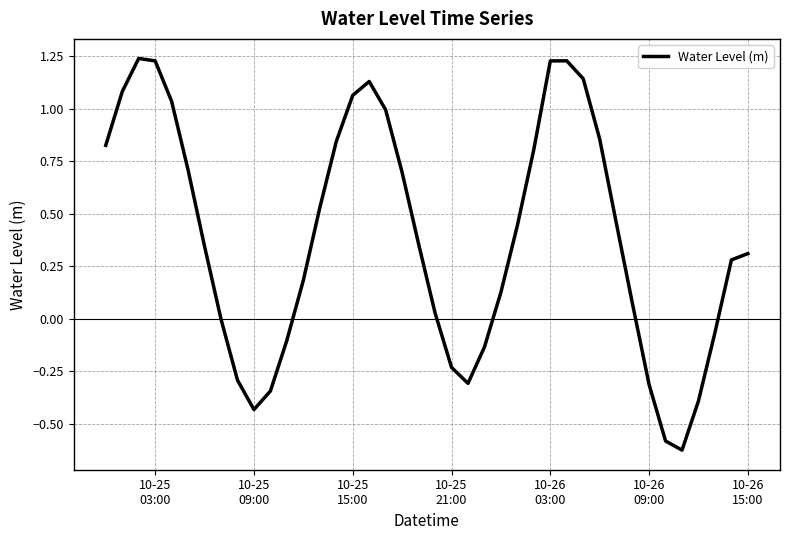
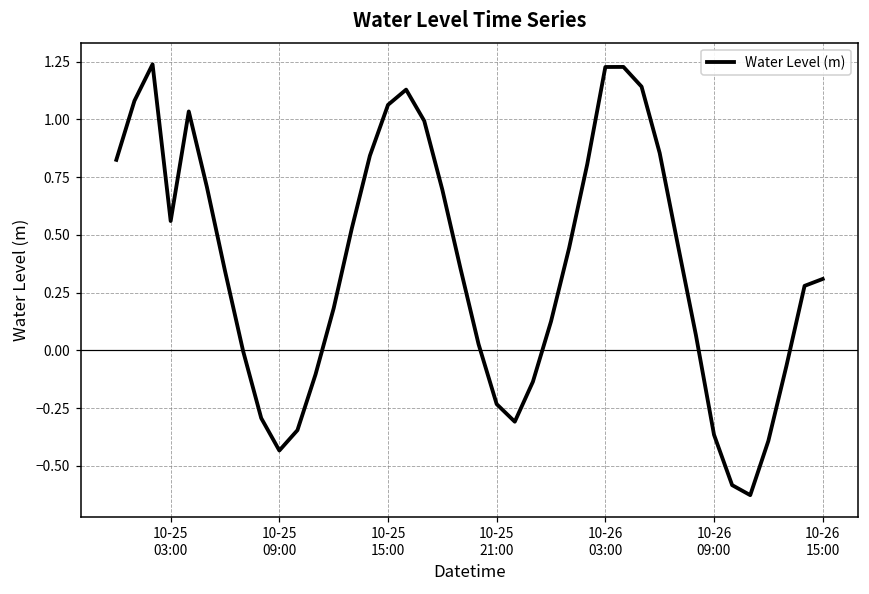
  {
-   "10-25 03:00": 1.23,
+   "10-25 03:00": 0.56,
    "10-25 09:00": -0.43,
    "10-25 15:00": 1.06,
    "10-25 21:00": -0.23,
    "10-26 03:00": 1.23,
-   "10-26 09:00": -0.31,
+   "10-26 09:00": -0.37,
    "10-26 15:00": 0.31
  }
